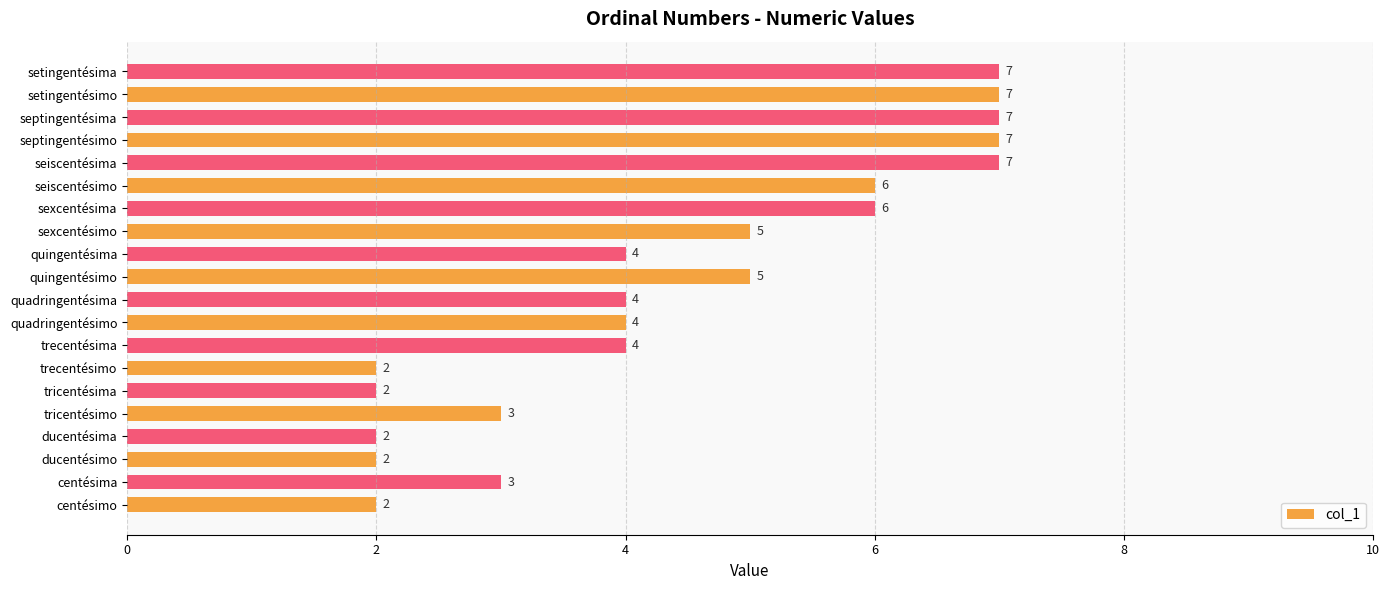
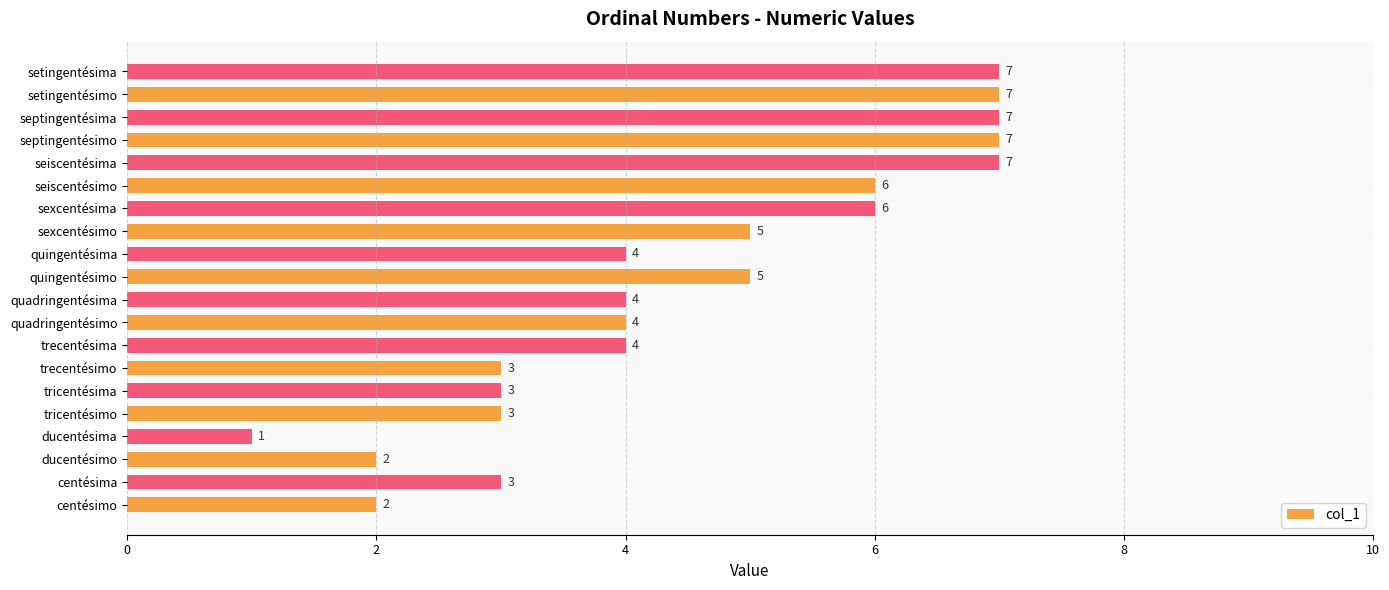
  {
    "setingentésima": 7,
    "setingentésimo": 7,
    "septingentésima": 7,
    "septingentésimo": 7,
    "seiscentésima": 7,
    "seiscentésimo": 6,
    "sexcentésima": 6,
    "sexcentésimo": 5,
    "quingentésima": 4,
    "quingentésimo": 5,
    "quadringentésima": 4,
    "quadringentésimo": 4,
    "trecentésima": 4,
-   "trecentésimo": 2,
-   "tricentésima": 2,
+   "trecentésimo": 3,
+   "tricentésima": 3,
    "tricentésimo": 3,
-   "ducentésima": 2,
+   "ducentésima": 1,
    "ducentésimo": 2,
    "centésima": 3,
    "centésimo": 2
  }
